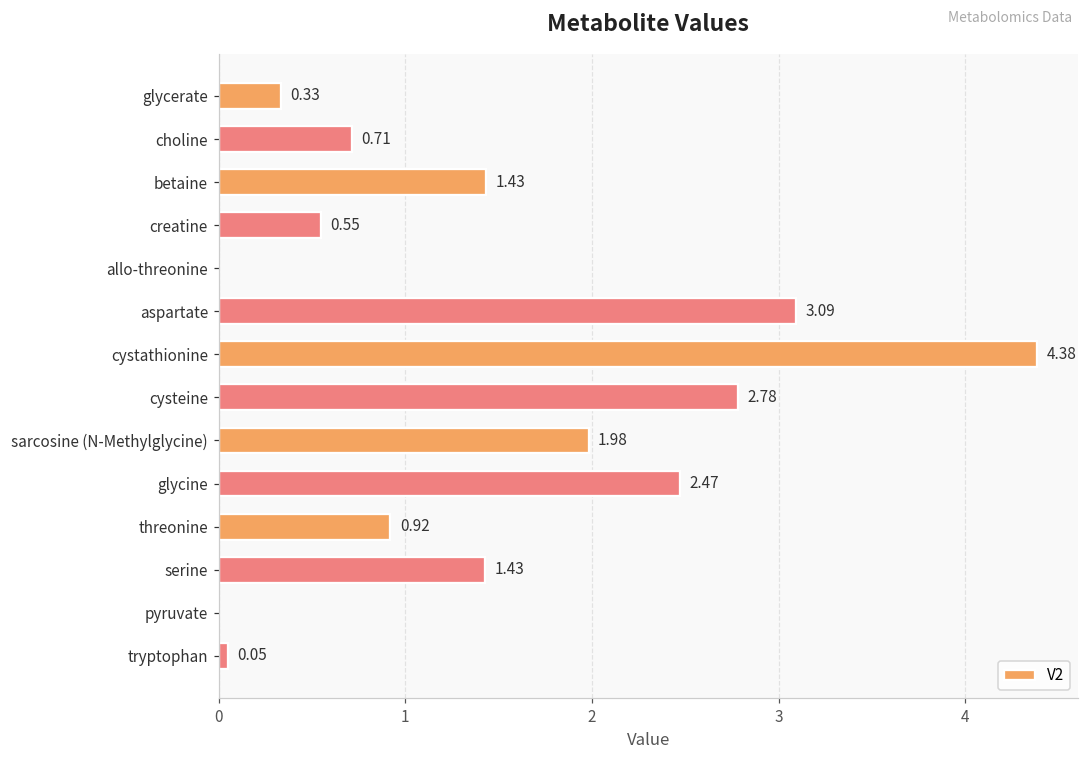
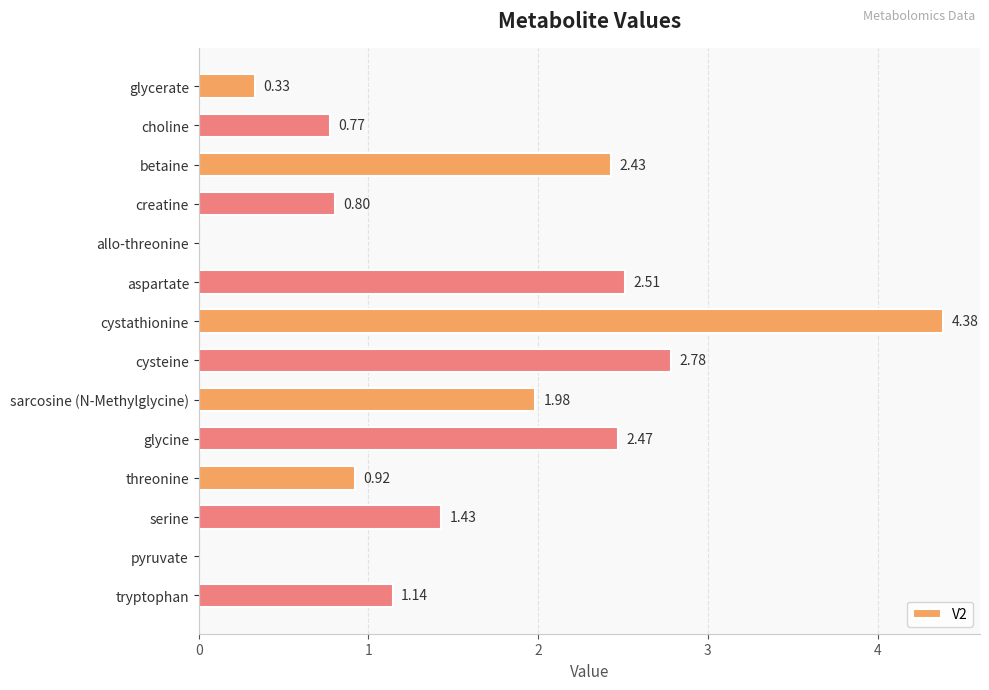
  {
    "glycerate": 0.33,
-   "choline": 0.71,
-   "betaine": 1.43,
-   "creatine": 0.55,
-   "aspartate": 3.09,
+   "choline": 0.77,
+   "betaine": 2.43,
+   "creatine": 0.80,
+   "aspartate": 2.51,
    "cystathionine": 4.38,
    "cysteine": 2.78,
    "sarcosine (N-Methylglycine)": 1.98,
    "glycine": 2.47,
    "threonine": 0.92,
    "serine": 1.43,
-   "tryptophan": 0.05
+   "tryptophan": 1.14
  }
